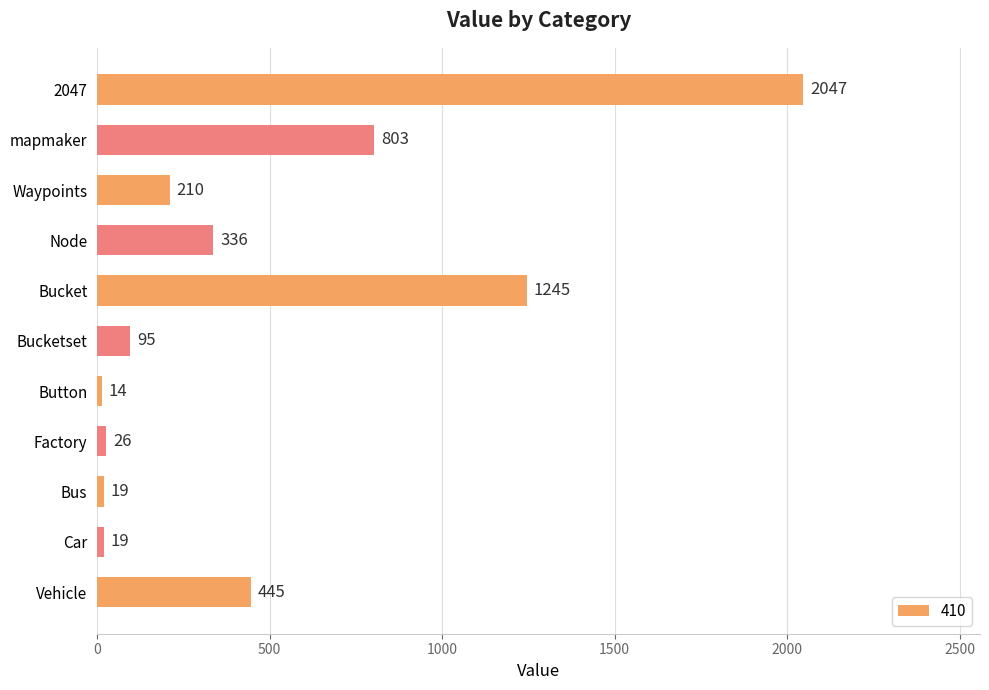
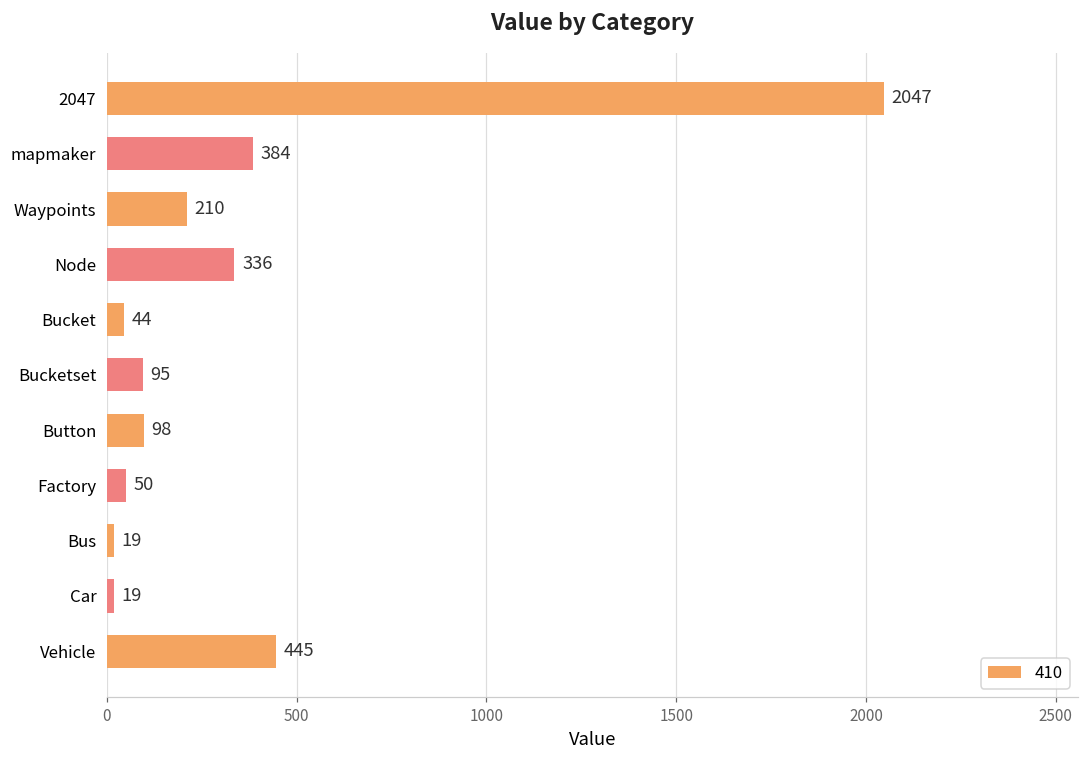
  {
    "2047": 2047,
-   "mapmaker": 803,
+   "mapmaker": 384,
    "Waypoints": 210,
    "Node": 336,
-   "Bucket": 1245,
+   "Bucket": 44,
    "Bucketset": 95,
-   "Button": 14,
-   "Factory": 26,
+   "Button": 98,
+   "Factory": 50,
    "Bus": 19,
    "Car": 19,
    "Vehicle": 445
  }
